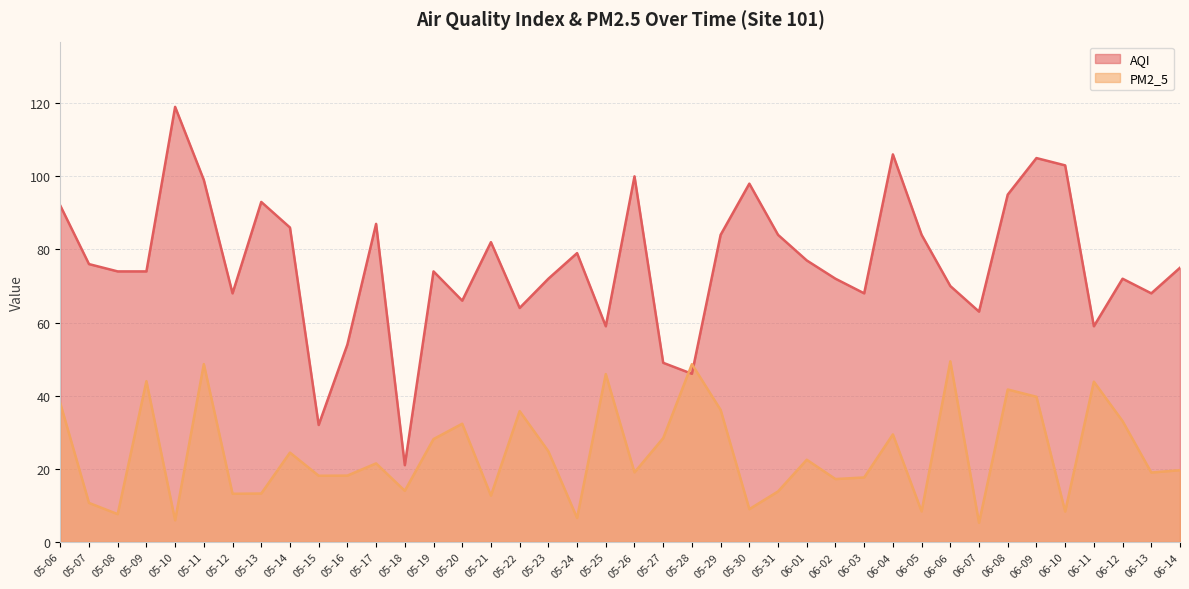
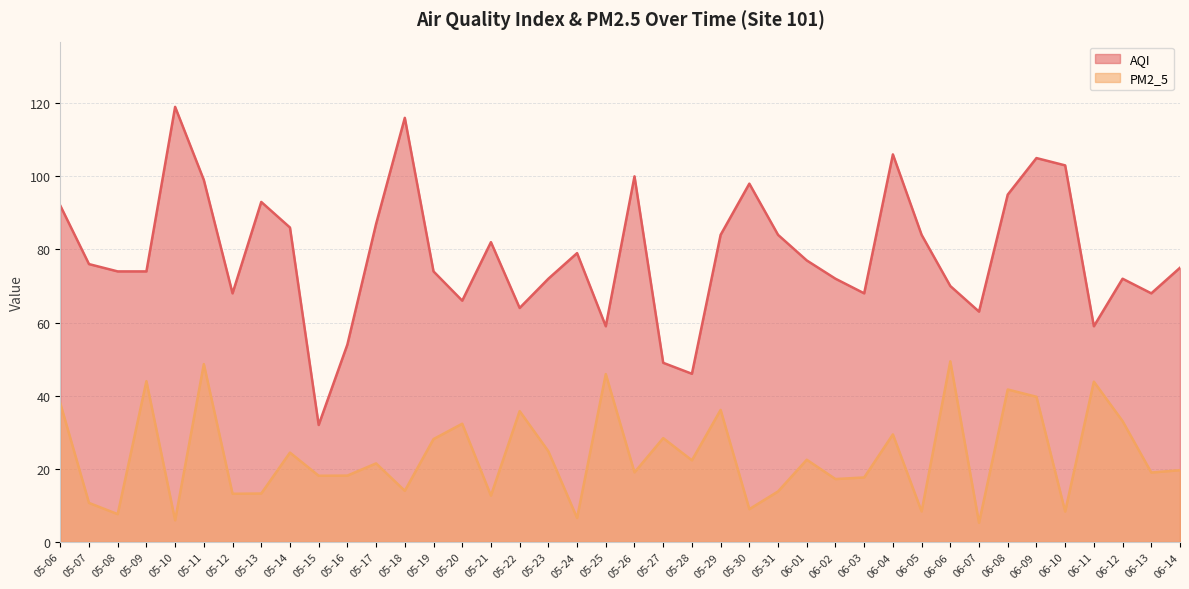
  {
    "AQI": {
      "05-06": 92,
      "05-07": 76,
      "05-08": 74,
      "05-09": 74,
      "05-10": 119,
      "05-11": 99,
      "05-12": 68,
      "05-13": 93,
      "05-14": 86,
      "05-15": 32,
      "05-16": 54,
      "05-17": 87,
-     "05-18": 21,
+     "05-18": 116,
      "05-19": 74,
      "05-20": 66,
      "05-21": 82,
      "05-22": 64,
      "05-23": 72,
      "05-24": 79,
      "05-25": 59,
      "05-26": 100,
      "05-27": 49,
      "05-28": 46,
      "05-29": 84,
      "05-30": 98,
      "05-31": 84,
      "06-01": 77,
      "06-02": 72,
      "06-03": 68,
      "06-04": 106,
      "06-05": 84,
      "06-06": 70,
      "06-07": 63,
      "06-08": 95,
      "06-09": 105,
      "06-10": 103,
      "06-11": 59,
      "06-12": 72,
      "06-13": 68,
      "06-14": 75
    },
    "PM2_5": {
      "05-06": 38,
      "05-07": 11,
      "05-08": 8,
      "05-09": 44,
      "05-10": 6,
      "05-11": 49,
      "05-12": 13,
      "05-13": 13,
      "05-14": 24,
      "05-15": 18,
      "05-16": 18,
      "05-17": 21,
      "05-18": 14,
      "05-19": 28,
      "05-20": 32,
      "05-21": 13,
      "05-22": 36,
      "05-23": 25,
      "05-24": 7,
      "05-25": 46,
      "05-26": 19,
      "05-27": 28,
-     "05-28": 49,
+     "05-28": 22,
      "05-29": 36,
      "05-30": 9,
      "05-31": 14,
      "06-01": 22,
      "06-02": 17,
      "06-03": 18,
      "06-04": 29,
      "06-05": 8,
      "06-06": 49,
      "06-07": 5,
      "06-08": 42,
      "06-09": 40,
      "06-10": 8,
      "06-11": 44,
      "06-12": 33,
      "06-13": 19,
      "06-14": 20
    }
  }
